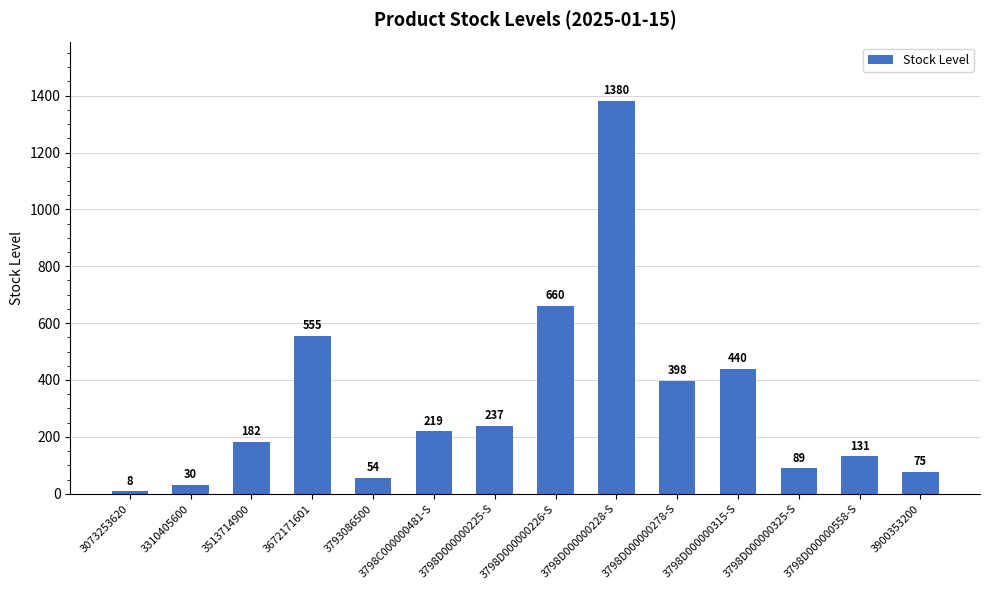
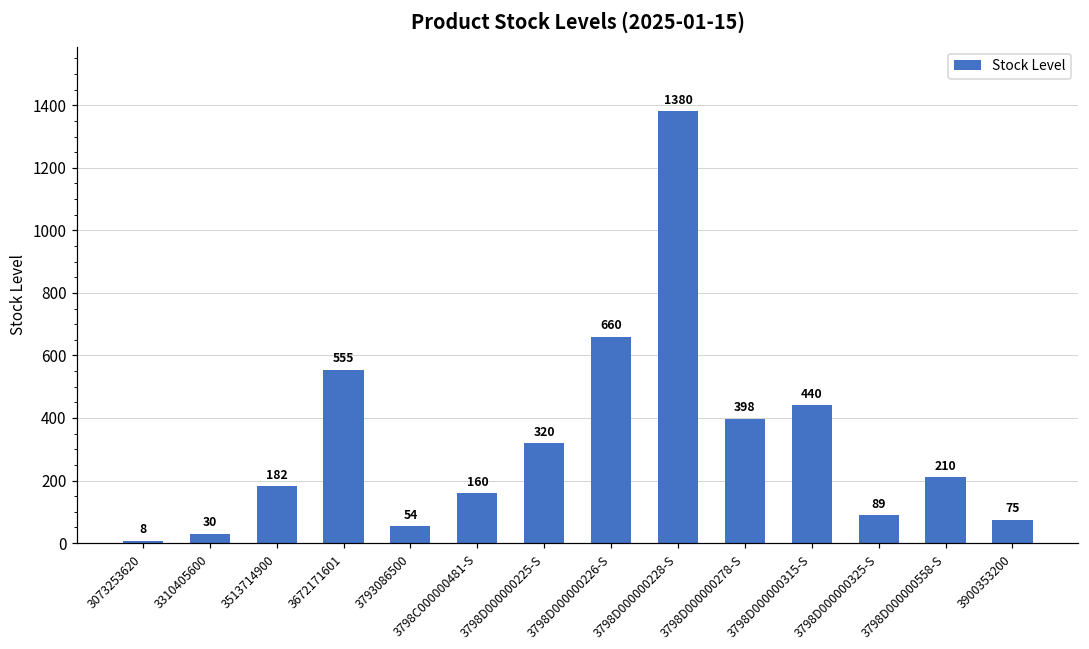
  {
    "3073253620": 8,
    "3310405600": 30,
    "3513714900": 182,
    "3672171601": 555,
    "3793086500": 54,
-   "3798C000000481-S": 219,
-   "3798D000000225-S": 237,
+   "3798C000000481-S": 160,
+   "3798D000000225-S": 320,
    "3798D000000226-S": 660,
    "3798D000000228-S": 1380,
    "3798D000000278-S": 398,
    "3798D000000315-S": 440,
    "3798D000000325-S": 89,
-   "3798D000000558-S": 131,
+   "3798D000000558-S": 210,
    "3900353200": 75
  }
